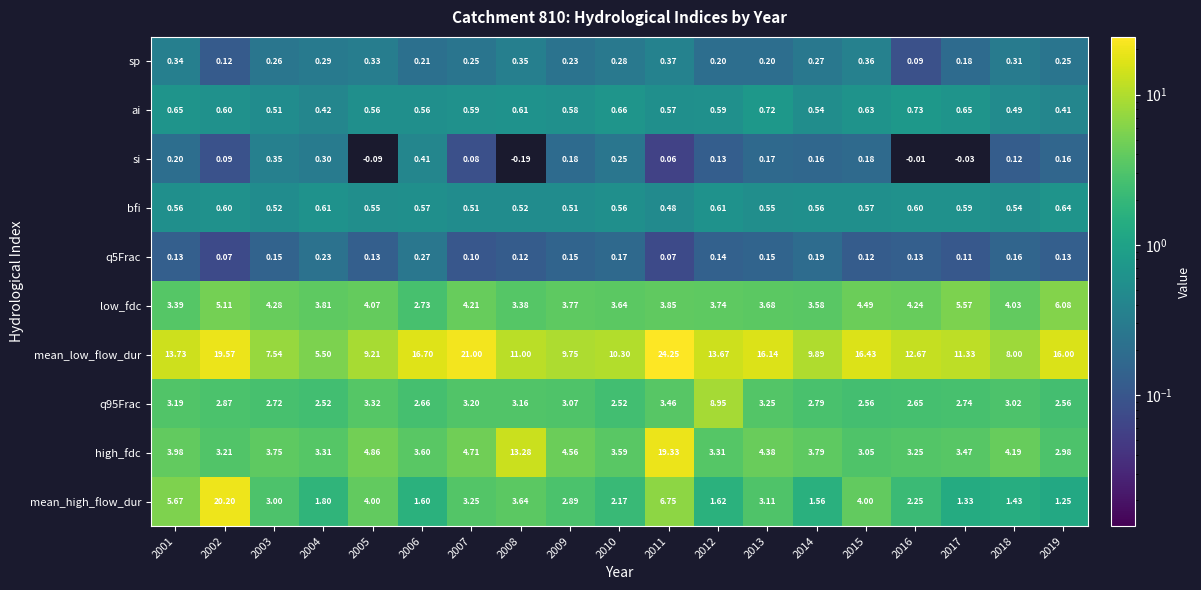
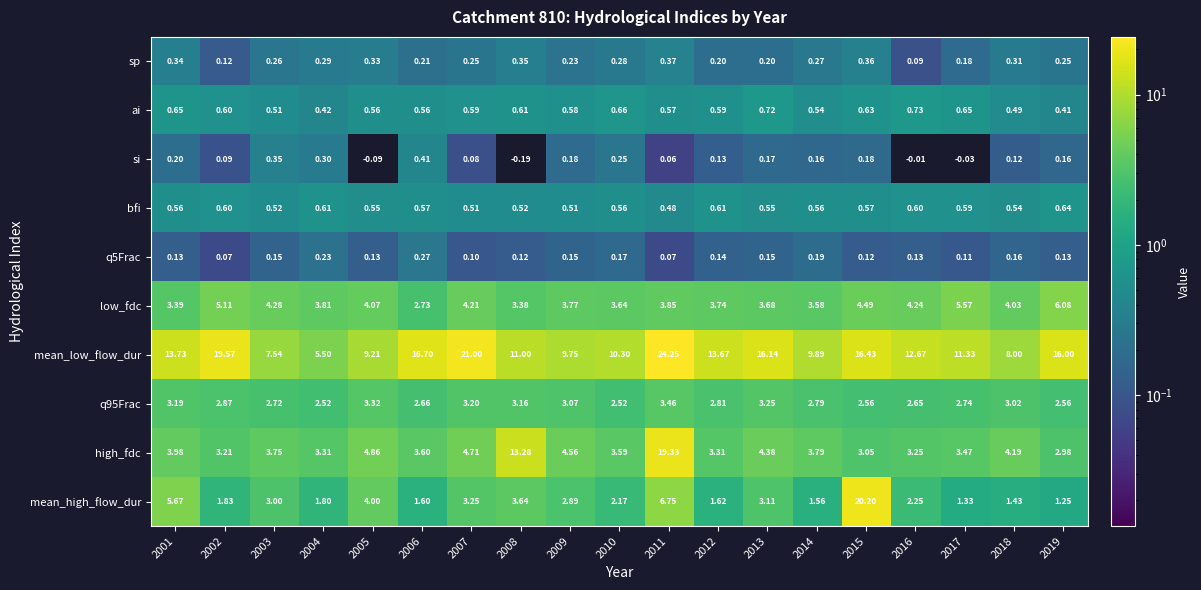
  {
    "sp": {
      "2001": 0.34,
      "2002": 0.12,
      "2003": 0.26,
      "2004": 0.29,
      "2005": 0.33,
      "2006": 0.21,
      "2007": 0.25,
      "2008": 0.35,
      "2009": 0.23,
      "2010": 0.28,
      "2011": 0.37,
      "2012": 0.20,
      "2013": 0.20,
      "2014": 0.27,
      "2015": 0.36,
      "2016": 0.09,
      "2017": 0.18,
      "2018": 0.31,
      "2019": 0.25
    },
    "ai": {
      "2001": 0.65,
      "2002": 0.60,
      "2003": 0.51,
      "2004": 0.42,
      "2005": 0.56,
      "2006": 0.56,
      "2007": 0.59,
      "2008": 0.61,
      "2009": 0.58,
      "2010": 0.66,
      "2011": 0.57,
      "2012": 0.59,
      "2013": 0.72,
      "2014": 0.54,
      "2015": 0.63,
      "2016": 0.73,
      "2017": 0.65,
      "2018": 0.49,
      "2019": 0.41
    },
    "si": {
      "2001": 0.20,
      "2002": 0.09,
      "2003": 0.35,
      "2004": 0.30,
      "2005": -0.09,
      "2006": 0.41,
      "2007": 0.08,
      "2008": -0.19,
      "2009": 0.18,
      "2010": 0.25,
      "2011": 0.06,
      "2012": 0.13,
      "2013": 0.17,
      "2014": 0.16,
      "2015": 0.18,
      "2016": -0.01,
      "2017": -0.03,
      "2018": 0.12,
      "2019": 0.16
    },
    "bfi": {
      "2001": 0.56,
      "2002": 0.60,
      "2003": 0.52,
      "2004": 0.61,
      "2005": 0.55,
      "2006": 0.57,
      "2007": 0.51,
      "2008": 0.52,
      "2009": 0.51,
      "2010": 0.56,
      "2011": 0.48,
      "2012": 0.61,
      "2013": 0.55,
      "2014": 0.56,
      "2015": 0.57,
      "2016": 0.60,
      "2017": 0.59,
      "2018": 0.54,
      "2019": 0.64
    },
    "q5Frac": {
      "2001": 0.13,
      "2002": 0.07,
      "2003": 0.15,
      "2004": 0.23,
      "2005": 0.13,
      "2006": 0.27,
      "2007": 0.10,
      "2008": 0.12,
      "2009": 0.15,
      "2010": 0.17,
      "2011": 0.07,
      "2012": 0.14,
      "2013": 0.15,
      "2014": 0.19,
      "2015": 0.12,
      "2016": 0.13,
      "2017": 0.11,
      "2018": 0.16,
      "2019": 0.13
    },
    "low_fdc": {
      "2001": 3.39,
      "2002": 5.11,
      "2003": 4.28,
      "2004": 3.81,
      "2005": 4.07,
      "2006": 2.73,
      "2007": 4.21,
      "2008": 3.38,
      "2009": 3.77,
      "2010": 3.64,
      "2011": 3.85,
      "2012": 3.74,
      "2013": 3.68,
      "2014": 3.58,
      "2015": 4.49,
      "2016": 4.24,
      "2017": 5.57,
      "2018": 4.03,
      "2019": 6.08
    },
    "mean_low_flow_dur": {
      "2001": 13.73,
      "2002": 19.57,
      "2003": 7.54,
      "2004": 5.50,
      "2005": 9.21,
      "2006": 16.70,
      "2007": 21.00,
      "2008": 11.00,
      "2009": 9.75,
      "2010": 10.30,
      "2011": 24.25,
      "2012": 13.67,
      "2013": 16.14,
      "2014": 9.89,
      "2015": 16.43,
      "2016": 12.67,
      "2017": 11.33,
      "2018": 8.00,
      "2019": 16.00
    },
    "q95Frac": {
      "2001": 3.19,
      "2002": 2.87,
      "2003": 2.72,
      "2004": 2.52,
      "2005": 3.32,
      "2006": 2.66,
      "2007": 3.20,
      "2008": 3.16,
      "2009": 3.07,
      "2010": 2.52,
      "2011": 3.46,
-     "2012": 8.95,
+     "2012": 2.81,
      "2013": 3.25,
      "2014": 2.79,
      "2015": 2.56,
      "2016": 2.65,
      "2017": 2.74,
      "2018": 3.02,
      "2019": 2.56
    },
    "high_fdc": {
      "2001": 3.98,
      "2002": 3.21,
      "2003": 3.75,
      "2004": 3.31,
      "2005": 4.86,
      "2006": 3.60,
      "2007": 4.71,
      "2008": 13.28,
      "2009": 4.56,
      "2010": 3.59,
      "2011": 19.33,
      "2012": 3.31,
      "2013": 4.38,
      "2014": 3.79,
      "2015": 3.05,
      "2016": 3.25,
      "2017": 3.47,
      "2018": 4.19,
      "2019": 2.98
    },
    "mean_high_flow_dur": {
      "2001": 5.67,
-     "2002": 20.20,
+     "2002": 1.83,
      "2003": 3.00,
      "2004": 1.80,
      "2005": 4.00,
      "2006": 1.60,
      "2007": 3.25,
      "2008": 3.64,
      "2009": 2.89,
      "2010": 2.17,
      "2011": 6.75,
      "2012": 1.62,
      "2013": 3.11,
      "2014": 1.56,
-     "2015": 4.00,
+     "2015": 20.20,
      "2016": 2.25,
      "2017": 1.33,
      "2018": 1.43,
      "2019": 1.25
    }
  }
